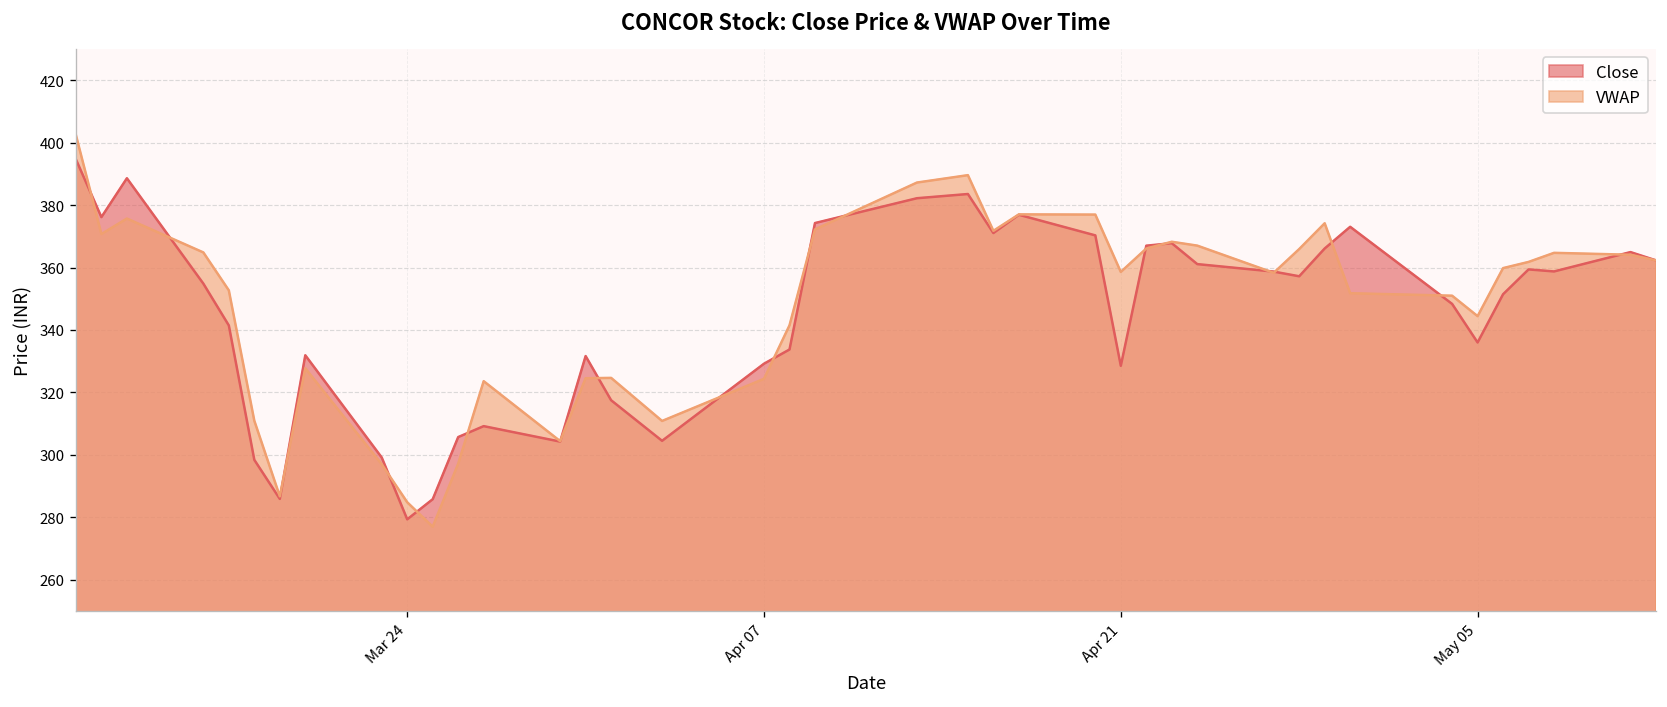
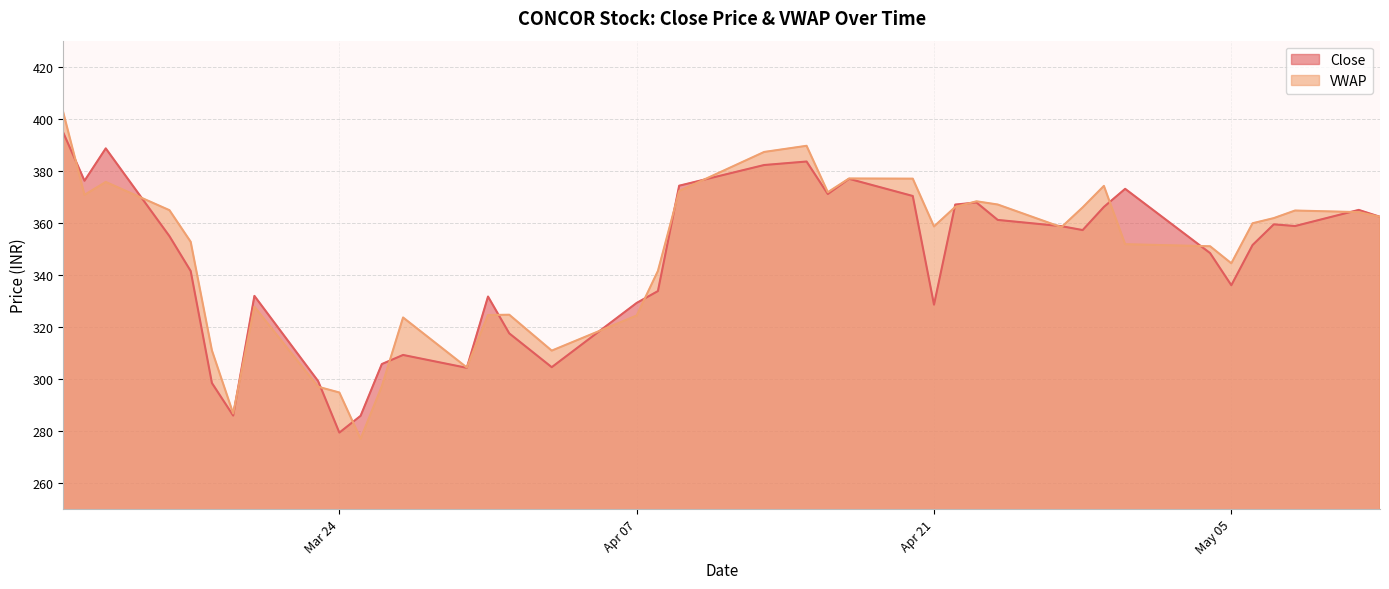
  {
    "Close": {
      "Mar 24": 279,
      "Apr 07": 329,
      "Apr 21": 329,
      "May 05": 336
    },
    "VWAP": {
-     "Mar 24": 285,
+     "Mar 24": 295,
      "Apr 07": 324,
      "Apr 21": 359,
      "May 05": 344
    }
  }
